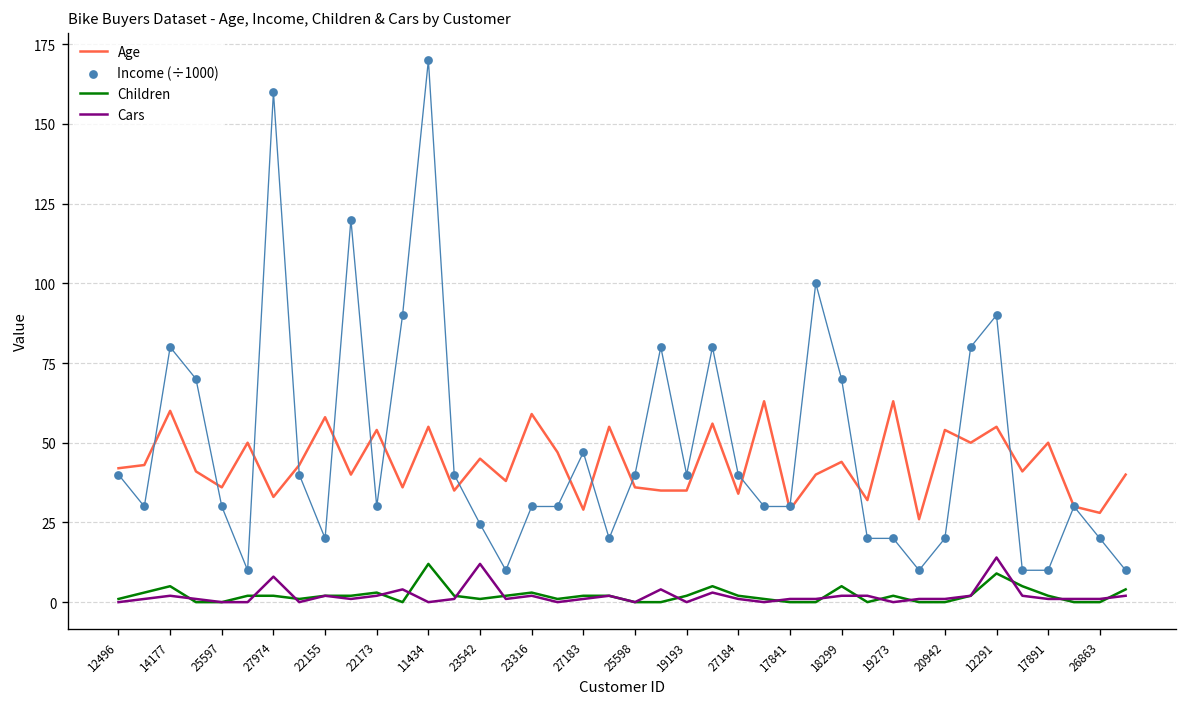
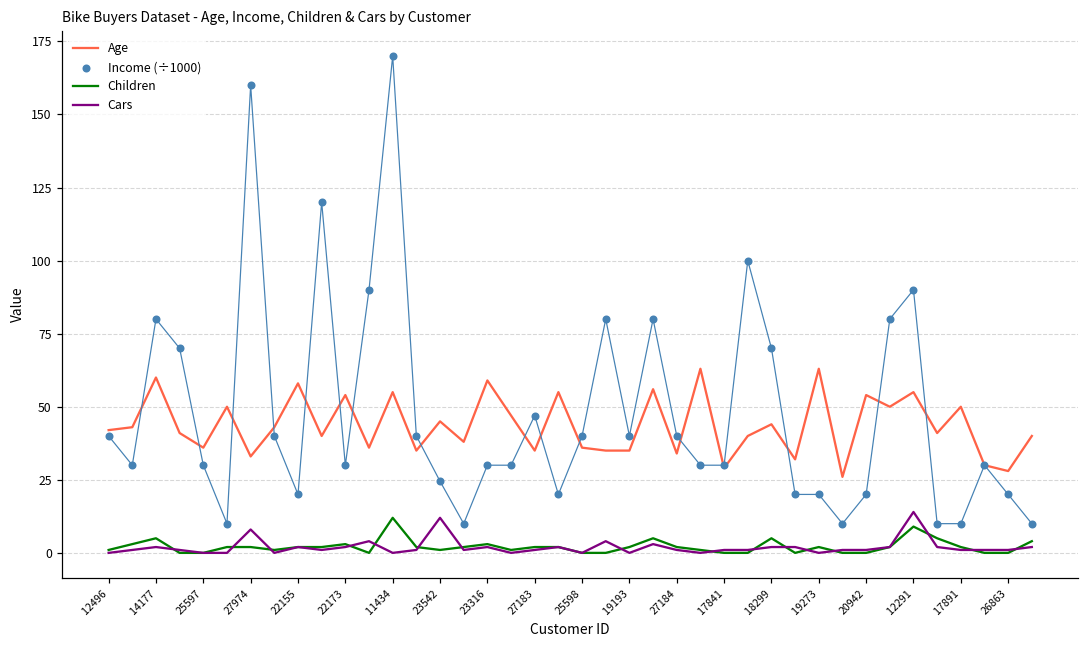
  {
    "Age": {
      "12496": 42,
      "14177": 60,
      "25597": 36,
      "27974": 33,
      "22155": 58,
      "22173": 54,
      "11434": 55,
      "23542": 45,
      "23316": 59,
-     "27183": 29,
+     "27183": 35,
      "25598": 36,
      "19193": 35,
      "27184": 34,
      "17841": 29,
      "18299": 44,
      "19273": 63,
      "20942": 54,
      "12291": 55,
      "17891": 50,
      "26863": 28
    },
    "Income (÷1000)": {
      "12496": 40,
      "14177": 80,
      "25597": 30,
      "27974": 160,
      "22155": 20,
      "22173": 30,
      "11434": 170,
      "23542": 25,
      "23316": 30,
      "27183": 47,
      "25598": 40,
      "19193": 40,
      "27184": 40,
      "17841": 30,
      "18299": 70,
      "19273": 20,
      "20942": 20,
      "12291": 90,
      "17891": 10,
      "26863": 20
    },
    "Children": {
      "12496": 1,
      "14177": 5,
      "27974": 2,
      "22173": 3,
      "11434": 12,
      "23542": 1,
      "23316": 3,
      "27183": 2,
      "19193": 2,
      "27184": 2,
      "17841": 0,
      "18299": 5,
      "19273": 2,
      "20942": 0,
      "12291": 9,
      "17891": 2,
      "26863": 0
    },
    "Cars": {
      "12496": 0,
      "14177": 2,
      "27974": 8,
      "22173": 2,
      "11434": 0,
      "23542": 12,
      "23316": 2,
      "27183": 1,
      "19193": 0,
      "27184": 1,
      "17841": 1,
      "18299": 2,
      "19273": 0,
      "20942": 1,
      "12291": 14,
      "17891": 1,
      "26863": 1
    }
  }
